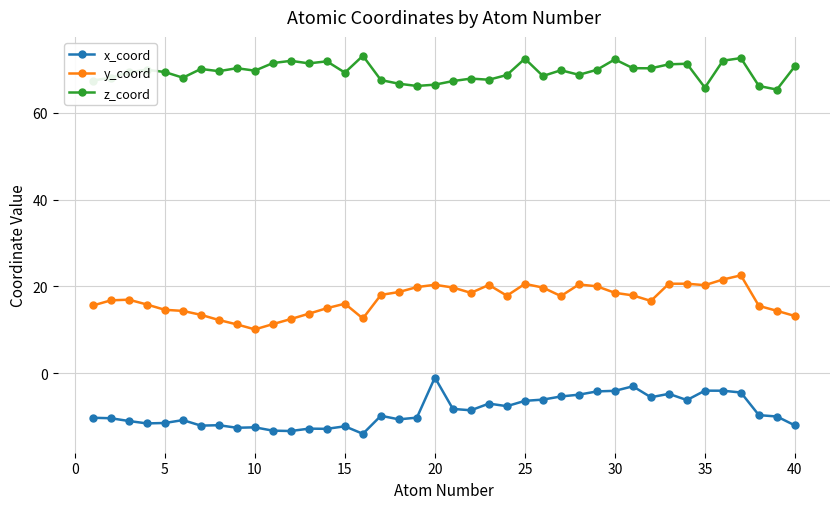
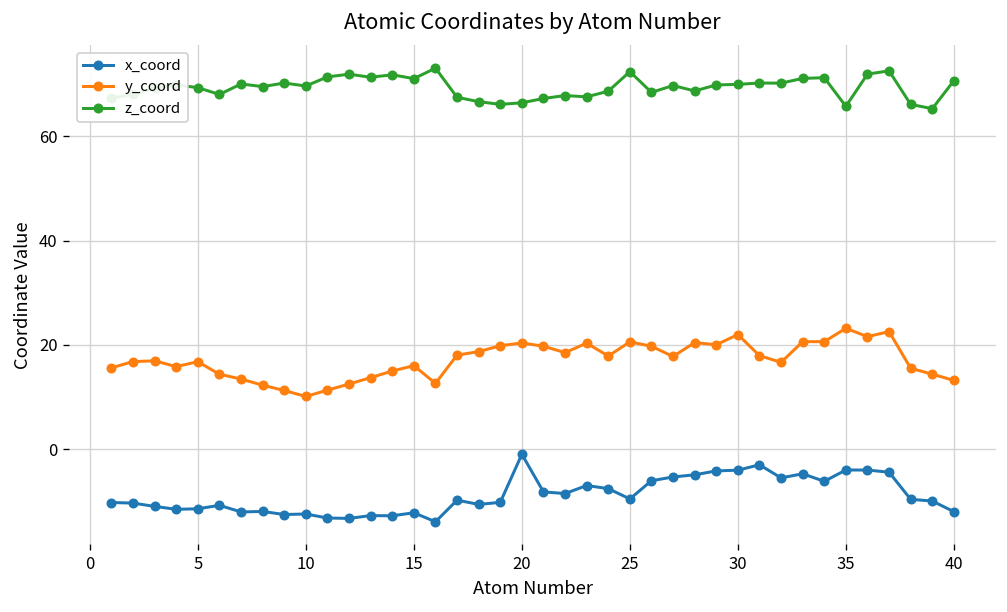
  {
    "x_coord": {
      "5": -11,
      "10": -12,
      "15": -12,
      "20": -1,
-     "25": -6,
+     "25": -10,
      "30": -4,
      "35": -4,
      "40": -12
    },
    "y_coord": {
-     "5": 15,
+     "5": 17,
      "10": 10,
      "15": 16,
      "20": 20,
      "25": 21,
-     "30": 19,
-     "35": 20,
+     "30": 22,
+     "35": 23,
      "40": 13
    },
    "z_coord": {
      "5": 69,
      "10": 70,
-     "15": 69,
+     "15": 71,
      "20": 66,
      "25": 72,
-     "30": 72,
+     "30": 70,
      "35": 66,
      "40": 71
    }
  }
